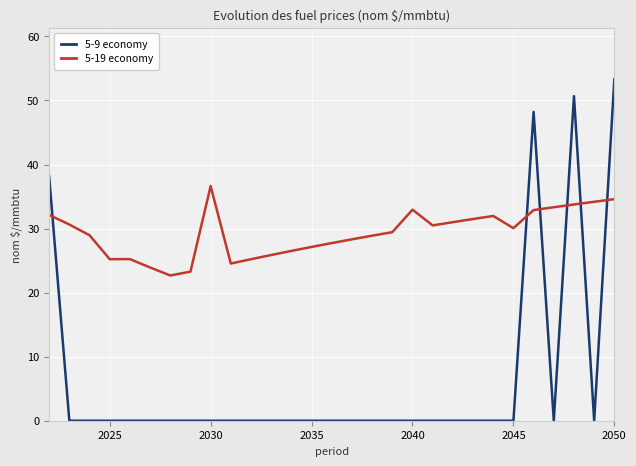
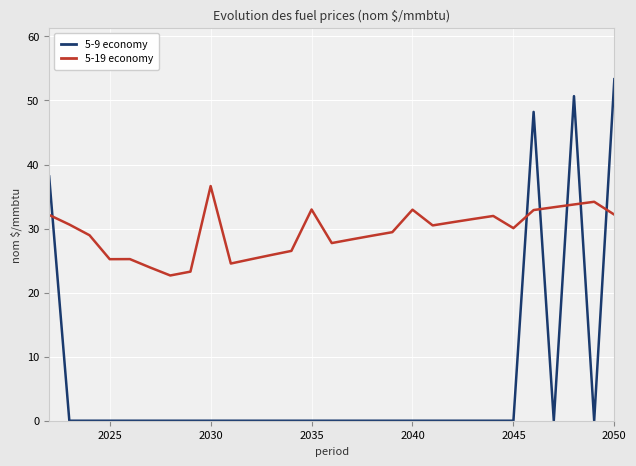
  {
    "5-9 economy": {
      "2025": 0,
      "2030": 0,
      "2035": 0,
      "2040": 0,
      "2045": 0,
      "2050": 53
    },
    "5-19 economy": {
      "2025": 25,
      "2030": 37,
-     "2035": 27,
+     "2035": 33,
      "2040": 33,
      "2045": 30,
-     "2050": 35
+     "2050": 32
    }
  }
